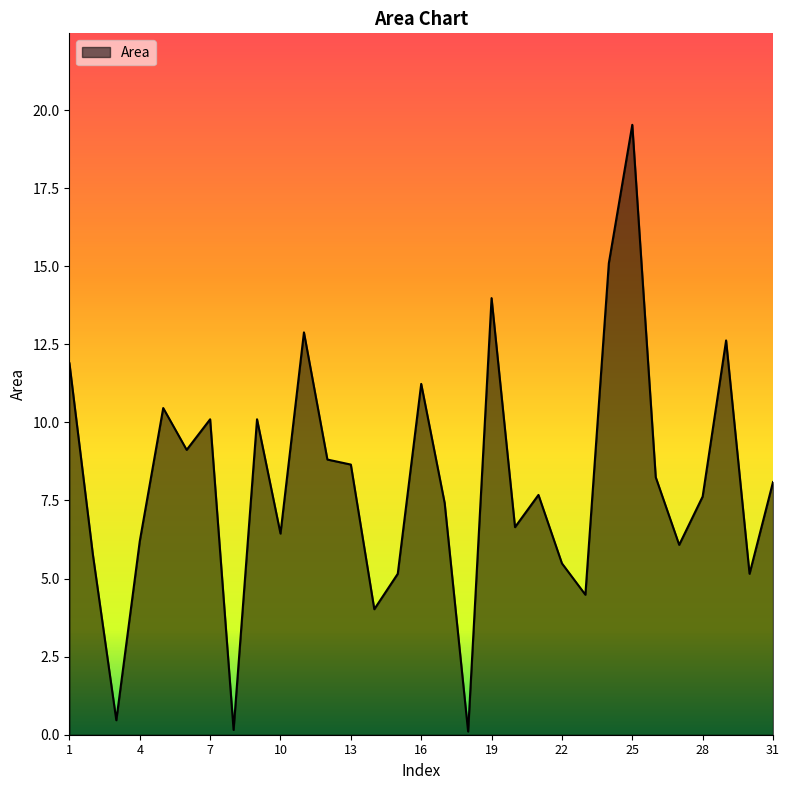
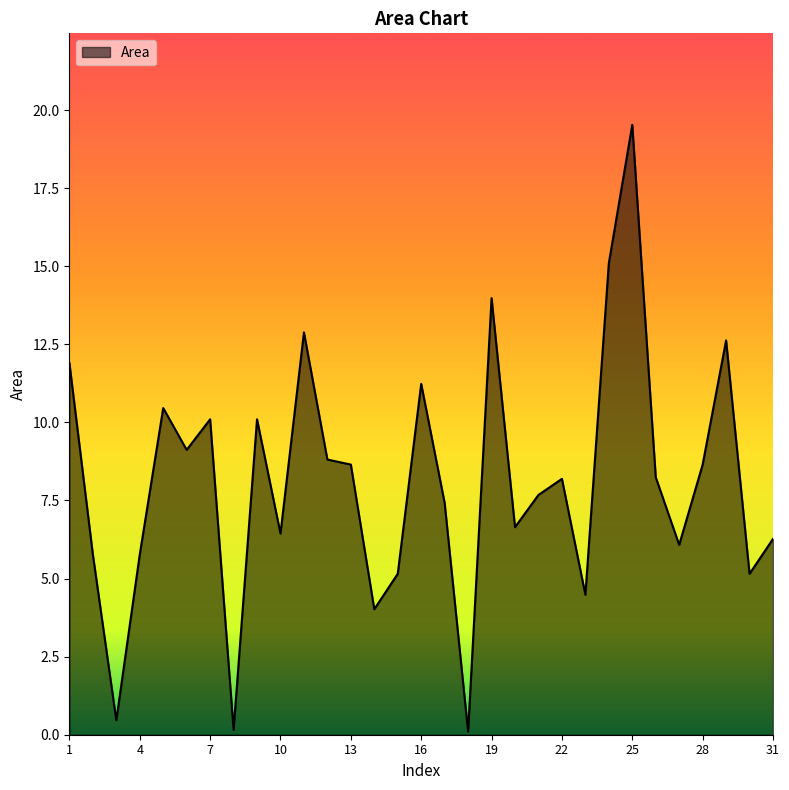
  {
    "1": 11.9,
-   "4": 6.2,
+   "4": 5.8,
    "7": 10.1,
    "10": 6.4,
    "13": 8.7,
    "16": 11.2,
    "19": 14.0,
-   "22": 5.5,
+   "22": 8.2,
    "25": 19.5,
-   "28": 7.6,
-   "31": 8.1
+   "28": 8.6,
+   "31": 6.3
  }
